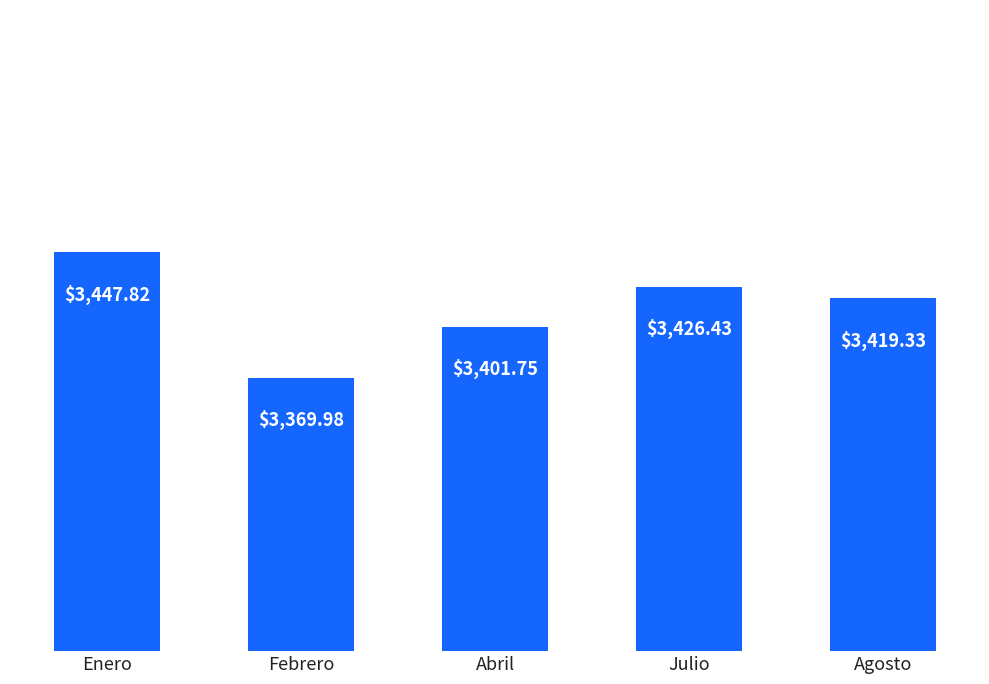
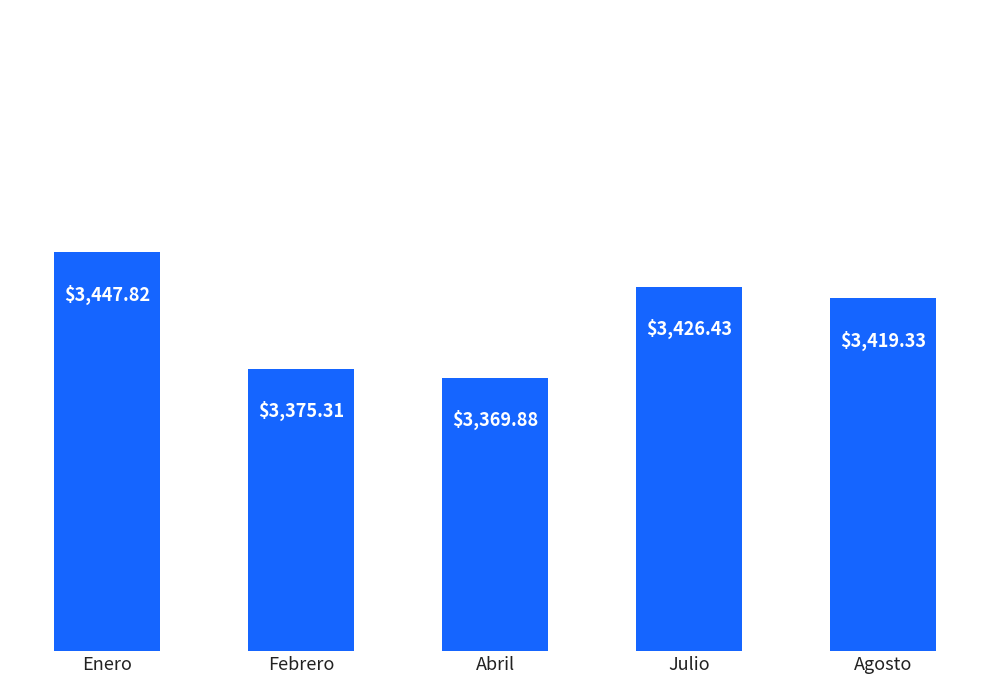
  {
    "Enero": "$3,447.82",
-   "Febrero": "$3,369.98",
-   "Abril": "$3,401.75",
+   "Febrero": "$3,375.31",
+   "Abril": "$3,369.88",
    "Julio": "$3,426.43",
    "Agosto": "$3,419.33"
  }
